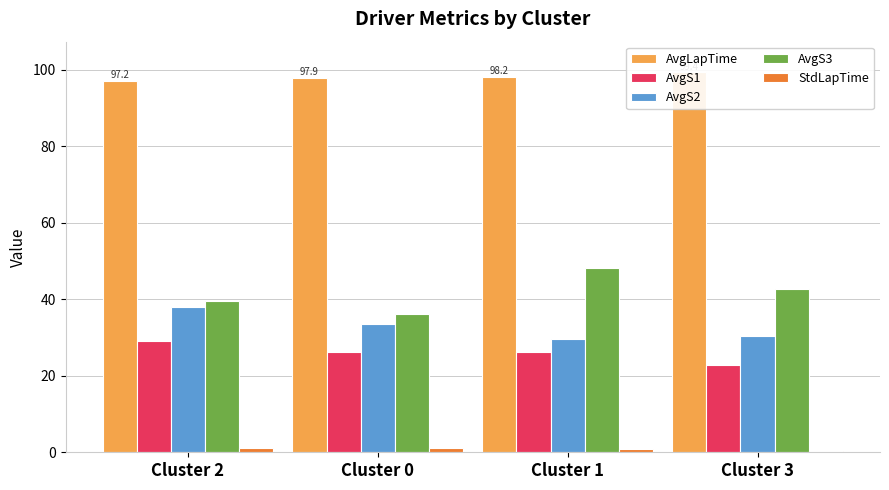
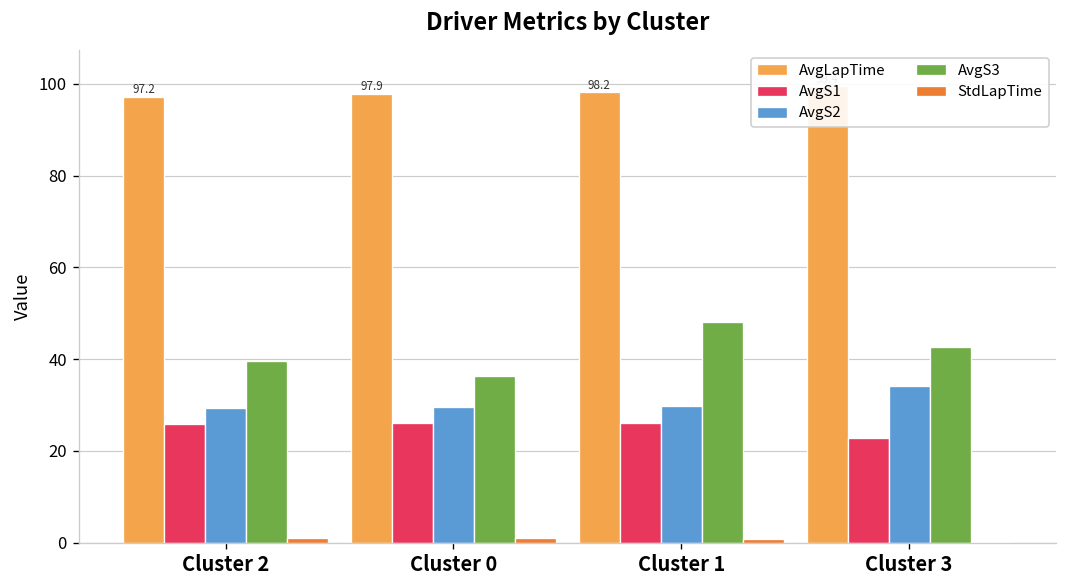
  {
    "AvgS1": {
-     "Cluster 2": 29,
+     "Cluster 2": 26,
      "Cluster 0": 26,
      "Cluster 1": 26,
      "Cluster 3": 23
    },
    "AvgS2": {
-     "Cluster 2": 38,
-     "Cluster 0": 33,
+     "Cluster 2": 29,
+     "Cluster 0": 30,
      "Cluster 1": 30,
-     "Cluster 3": 30
+     "Cluster 3": 34
    },
    "AvgS3": {
      "Cluster 2": 40,
      "Cluster 0": 36,
      "Cluster 1": 48,
      "Cluster 3": 43
    }
  }
